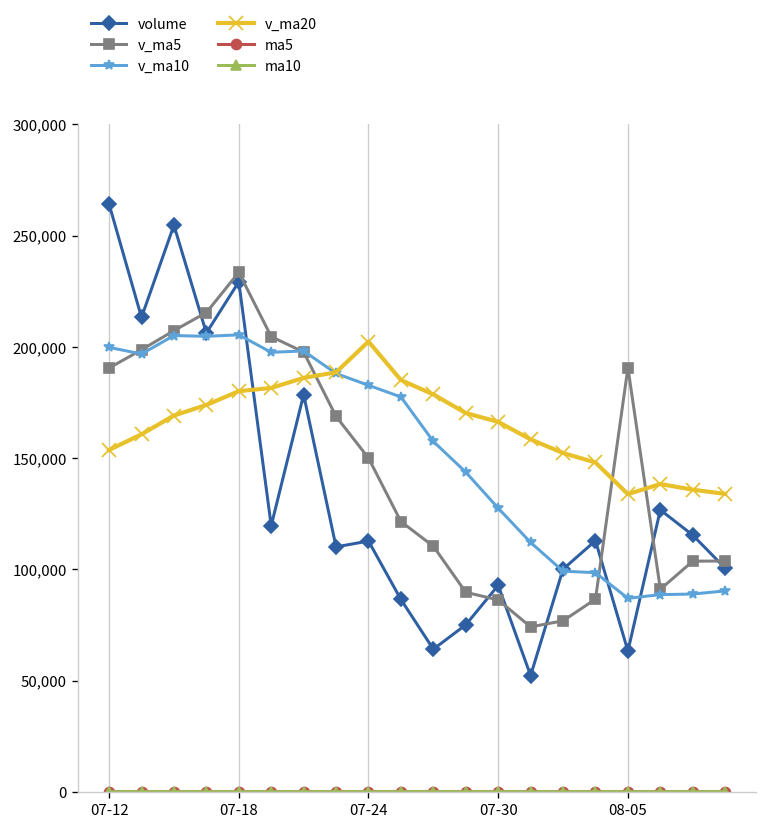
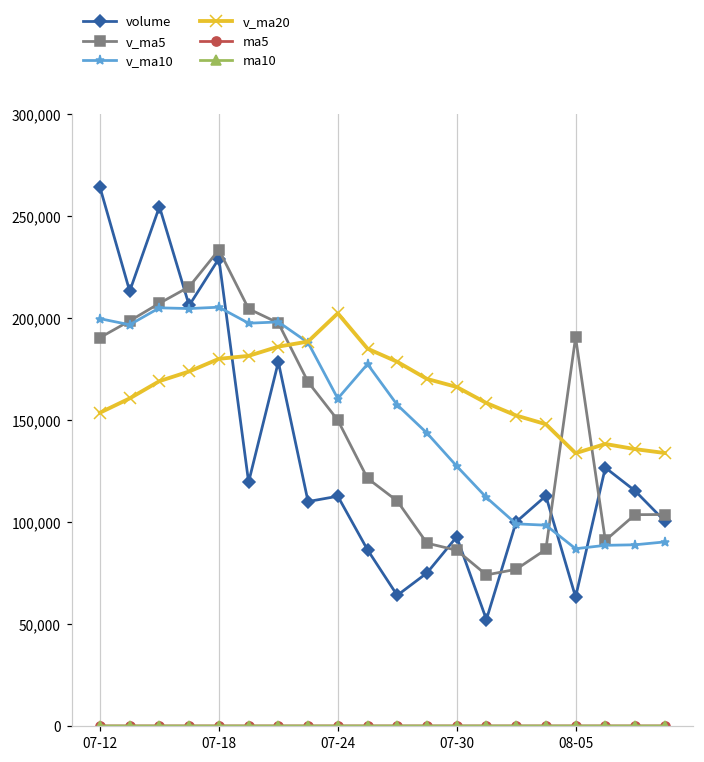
  {
    "volume": {
      "07-12": "264,000",
      "07-18": "229,000",
      "07-24": "113,000",
      "07-30": "93,000",
      "08-05": "63,000"
    },
    "v_ma5": {
      "07-12": "190,000",
      "07-18": "233,000",
      "07-24": "150,000",
      "07-30": "86,000",
      "08-05": "191,000"
    },
    "v_ma10": {
      "07-12": "200,000",
      "07-18": "205,000",
-     "07-24": "183,000",
+     "07-24": "161,000",
      "07-30": "127,000",
      "08-05": "87,000"
    },
    "v_ma20": {
      "07-12": "154,000",
      "07-18": "180,000",
      "07-24": "202,000",
      "07-30": "166,000",
      "08-05": "134,000"
    },
    "ma10": {
      "07-12": "0",
      "07-18": "0",
      "07-24": "0",
      "07-30": "0",
      "08-05": "0"
    }
  }
